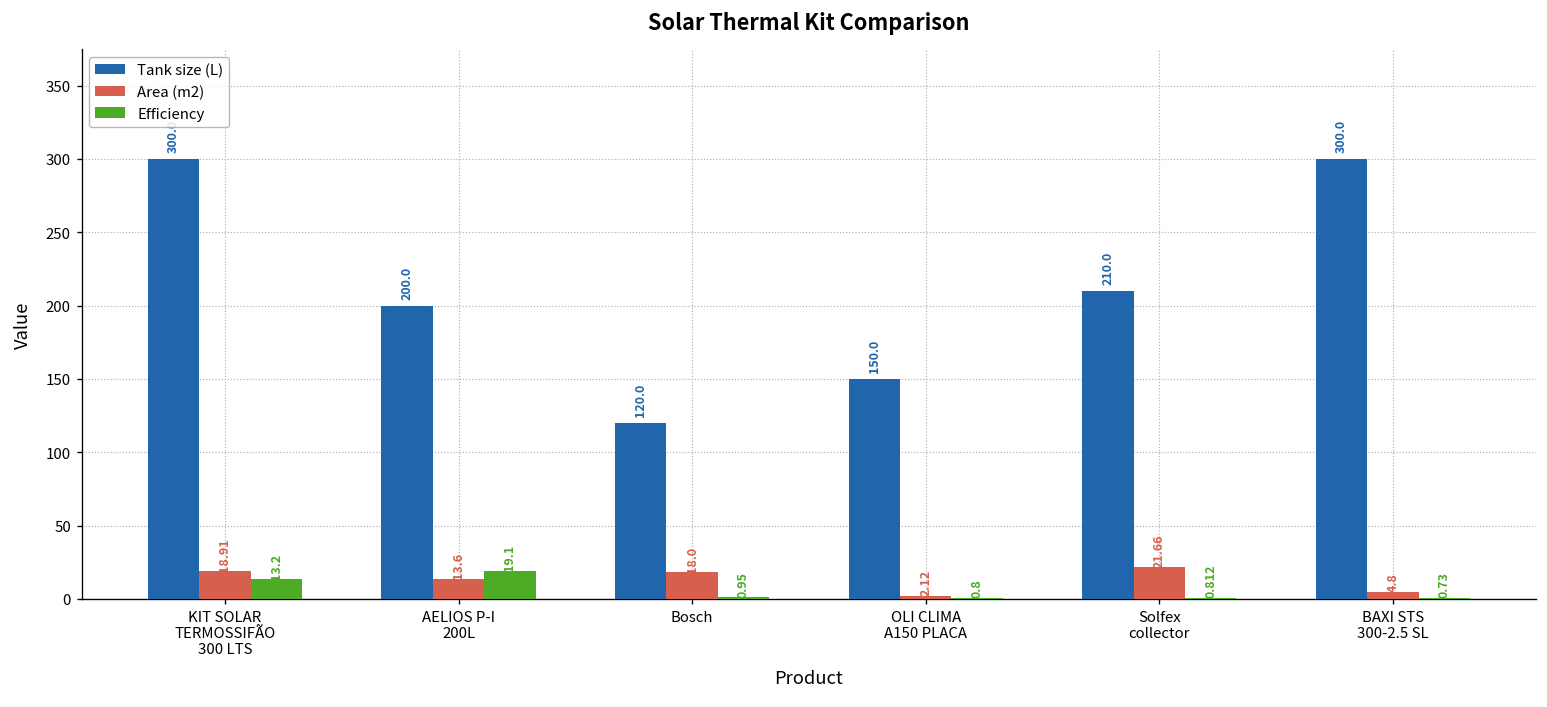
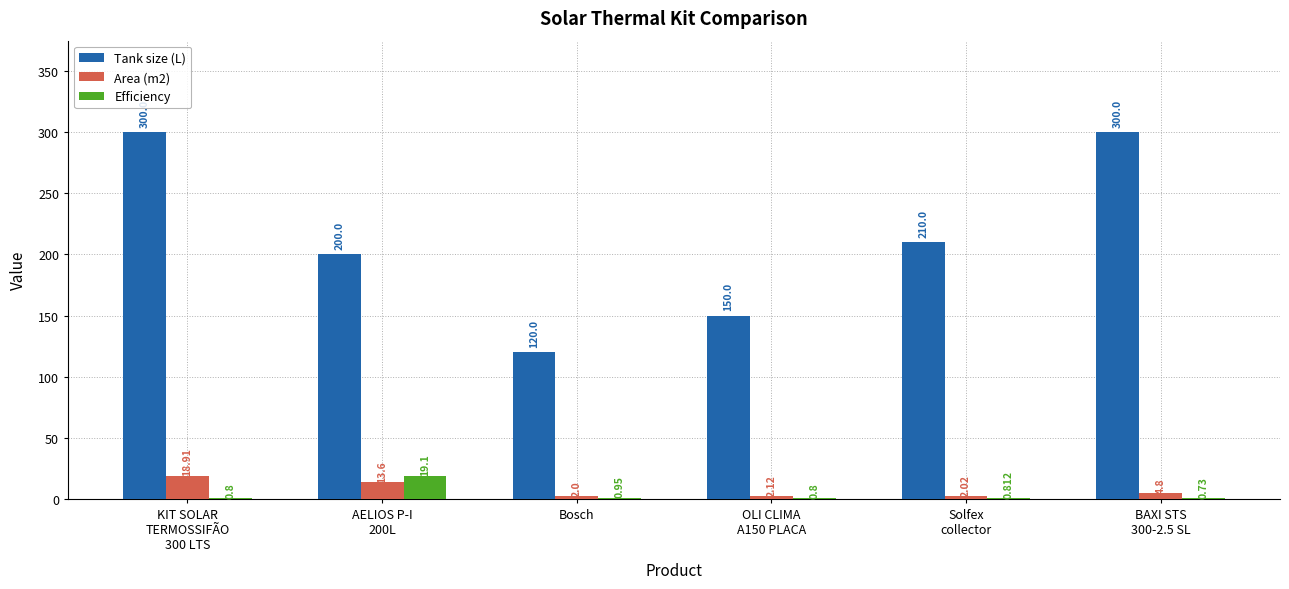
  {
    "Tank size (L)": {
      "AELIOS P-I 200L": 200.0,
      "Bosch": 120.0,
      "OLI CLIMA A150 PLACA": 150.0,
      "Solfex collector": 210.0,
      "BAXI STS 300-2.5 SL": 300.0
    },
    "Area (m2)": {
      "KIT SOLAR TERMOSSIFÃO 300 LTS": 18.91,
      "AELIOS P-I 200L": 13.6,
-     "Bosch": 18.0,
+     "Bosch": 2.0,
      "OLI CLIMA A150 PLACA": 2.12,
-     "Solfex collector": 21.66,
+     "Solfex collector": 2.02,
      "BAXI STS 300-2.5 SL": 4.8
    },
    "Efficiency": {
-     "KIT SOLAR TERMOSSIFÃO 300 LTS": 13.2,
+     "KIT SOLAR TERMOSSIFÃO 300 LTS": 0.8,
      "AELIOS P-I 200L": 19.1,
      "Bosch": 0.95,
      "OLI CLIMA A150 PLACA": 0.8,
      "Solfex collector": 0.812,
      "BAXI STS 300-2.5 SL": 0.73
    }
  }
